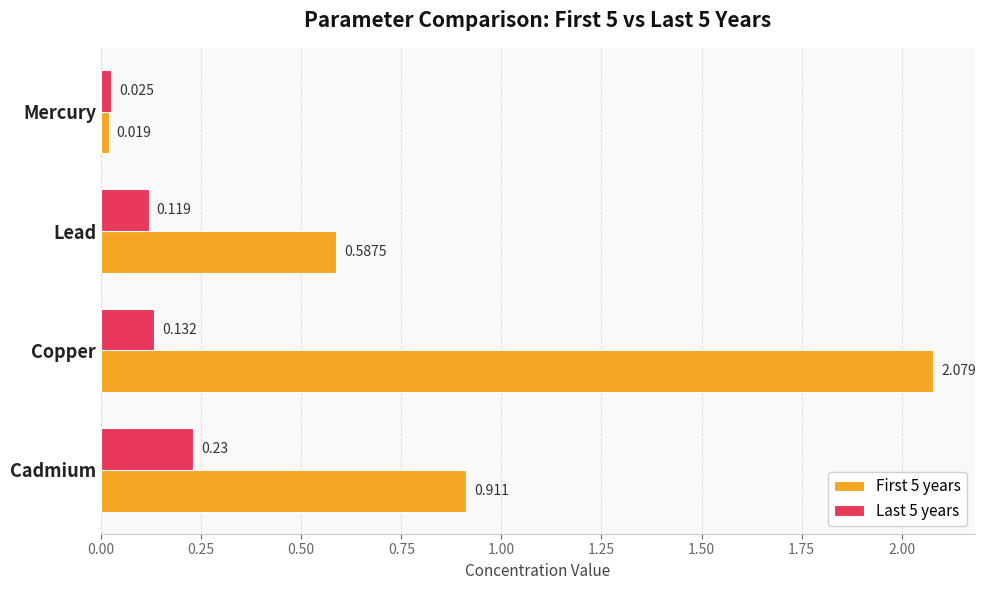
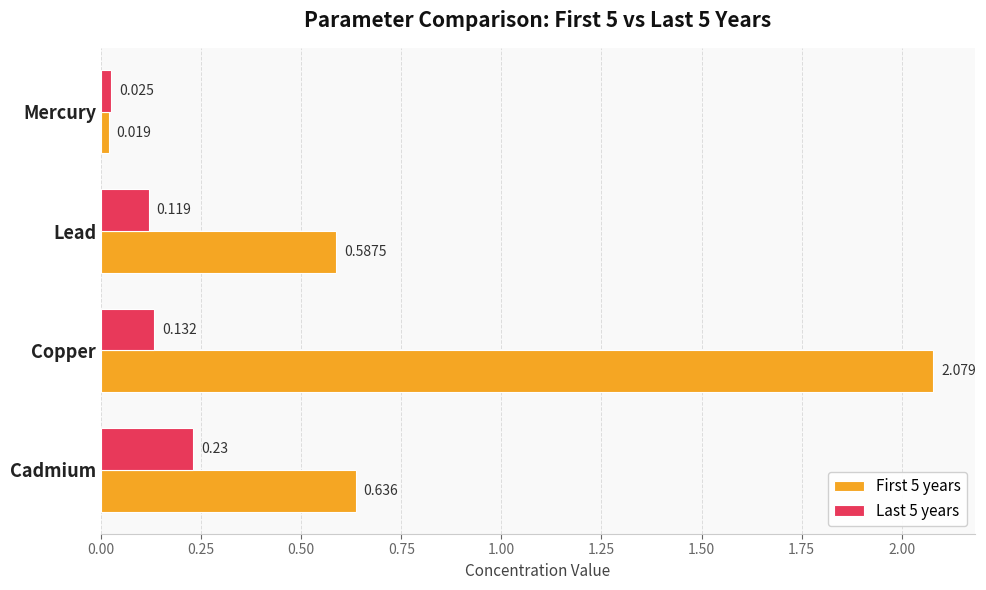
  {
    "First 5 years": {
      "Mercury": 0.019,
      "Lead": 0.5875,
      "Copper": 2.079,
-     "Cadmium": 0.911
+     "Cadmium": 0.636
    },
    "Last 5 years": {
      "Mercury": 0.025,
      "Lead": 0.119,
      "Copper": 0.132,
      "Cadmium": 0.23
    }
  }
